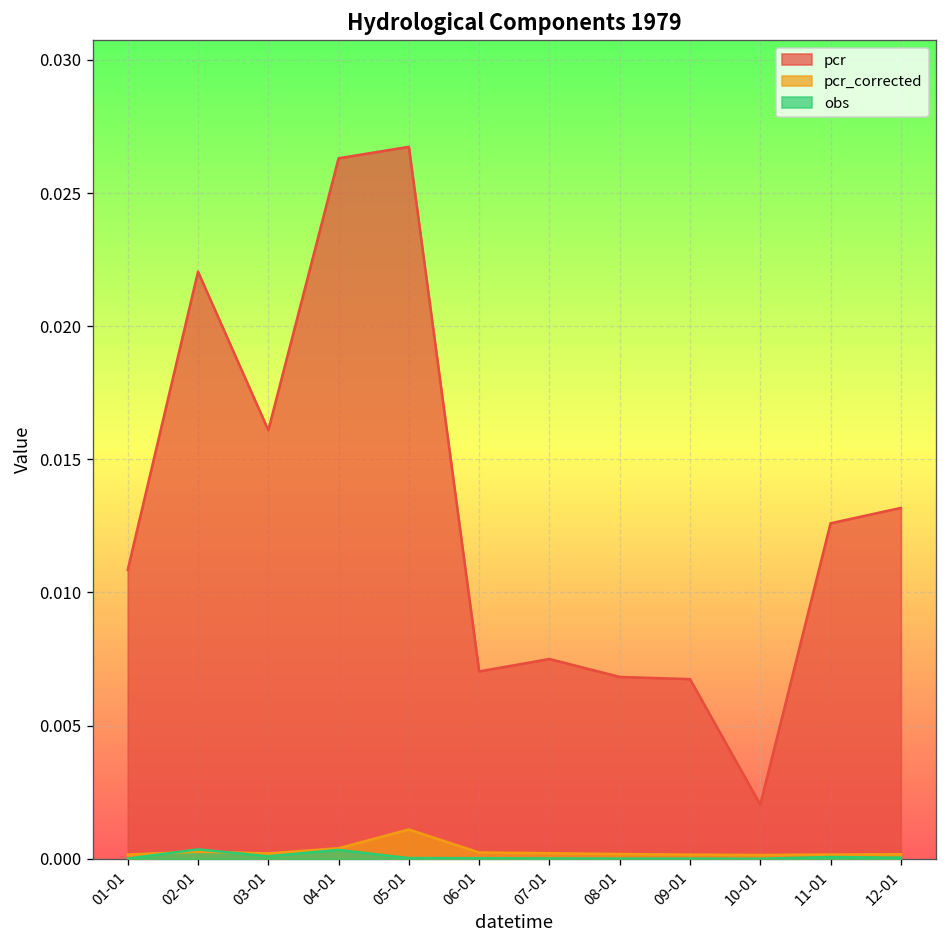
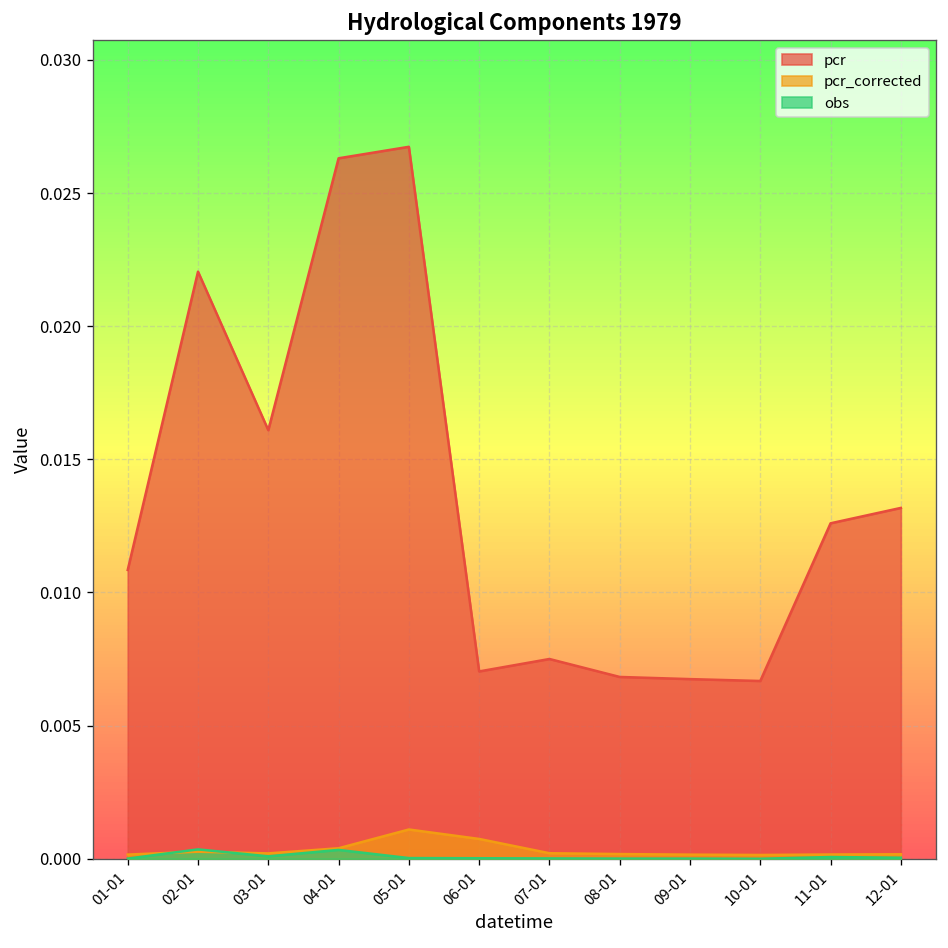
  {
    "pcr": {
      "01-01": 0.0108,
      "02-01": 0.0220,
      "03-01": 0.0161,
      "04-01": 0.0263,
      "05-01": 0.0267,
      "06-01": 0.0070,
      "07-01": 0.0075,
      "08-01": 0.0068,
      "09-01": 0.0067,
-     "10-01": 0.0020,
+     "10-01": 0.0067,
      "11-01": 0.0126,
      "12-01": 0.0132
    },
    "pcr_corrected": {
      "01-01": 0.0002,
      "05-01": 0.0011,
-     "06-01": 0.0002,
+     "06-01": 0.0007,
      "07-01": 0.0002,
      "08-01": 0.0002,
      "09-01": 0.0002,
      "10-01": 0.0001,
      "12-01": 0.0002
    },
    "obs": {
      "01-01": 0.0000,
      "05-01": 0.0000,
      "06-01": 0.0000,
      "07-01": 0.0000,
      "08-01": 0.0000,
      "09-01": 0.0000,
      "10-01": 0.0000,
      "12-01": 0.0000
    }
  }
